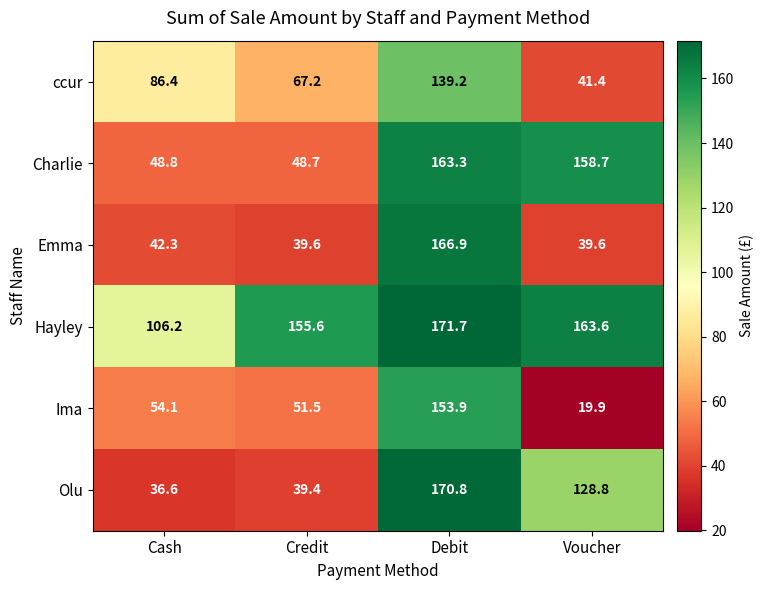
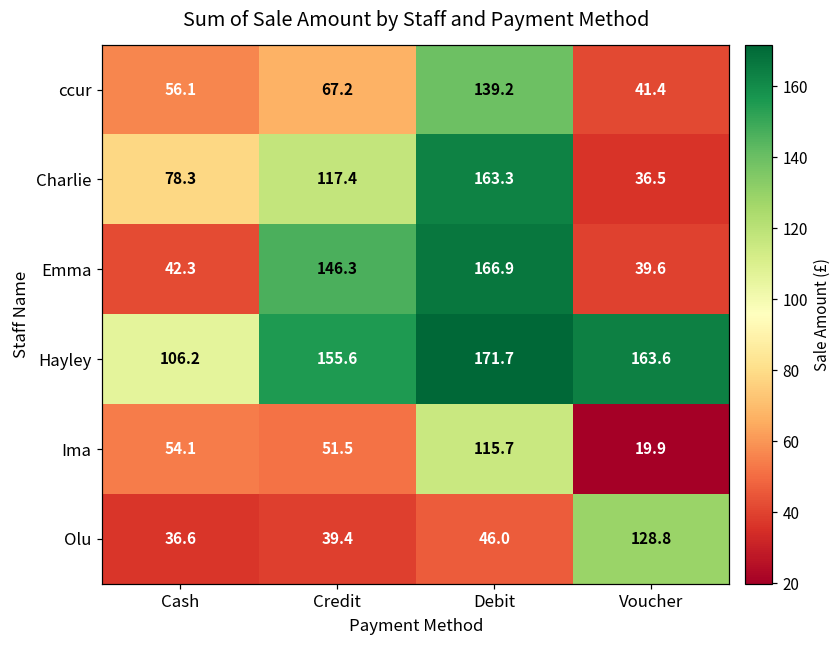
  {
    "ccur": {
-     "Cash": 86.4,
+     "Cash": 56.1,
      "Credit": 67.2,
      "Debit": 139.2,
      "Voucher": 41.4
    },
    "Charlie": {
-     "Cash": 48.8,
-     "Credit": 48.7,
+     "Cash": 78.3,
+     "Credit": 117.4,
      "Debit": 163.3,
-     "Voucher": 158.7
+     "Voucher": 36.5
    },
    "Emma": {
      "Cash": 42.3,
-     "Credit": 39.6,
+     "Credit": 146.3,
      "Debit": 166.9,
      "Voucher": 39.6
    },
    "Hayley": {
      "Cash": 106.2,
      "Credit": 155.6,
      "Debit": 171.7,
      "Voucher": 163.6
    },
    "Ima": {
      "Cash": 54.1,
      "Credit": 51.5,
-     "Debit": 153.9,
+     "Debit": 115.7,
      "Voucher": 19.9
    },
    "Olu": {
      "Cash": 36.6,
      "Credit": 39.4,
-     "Debit": 170.8,
+     "Debit": 46.0,
      "Voucher": 128.8
    }
  }
